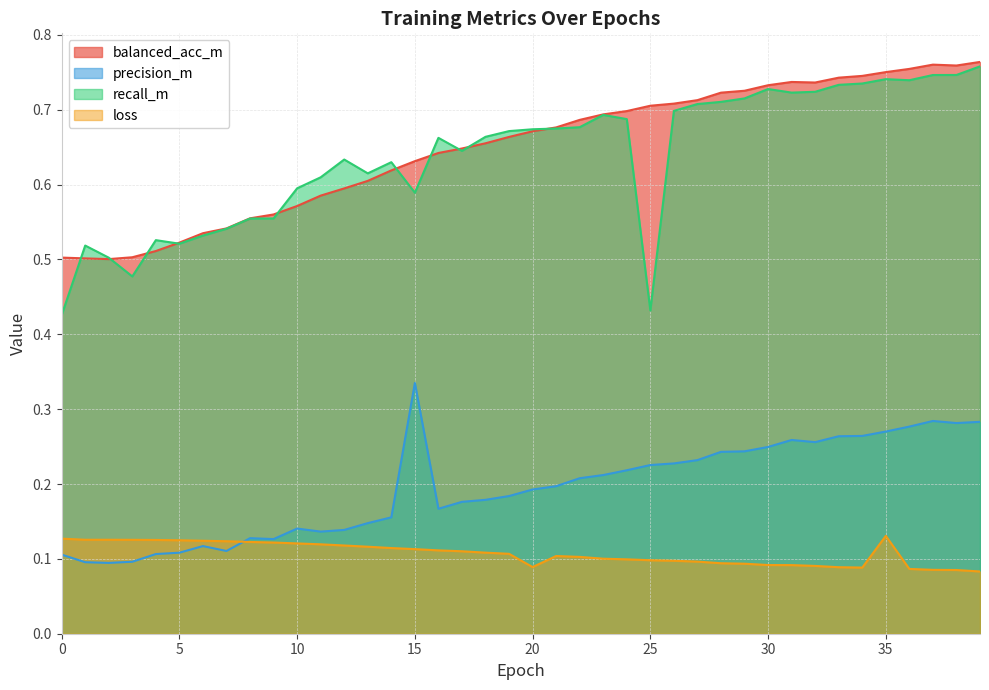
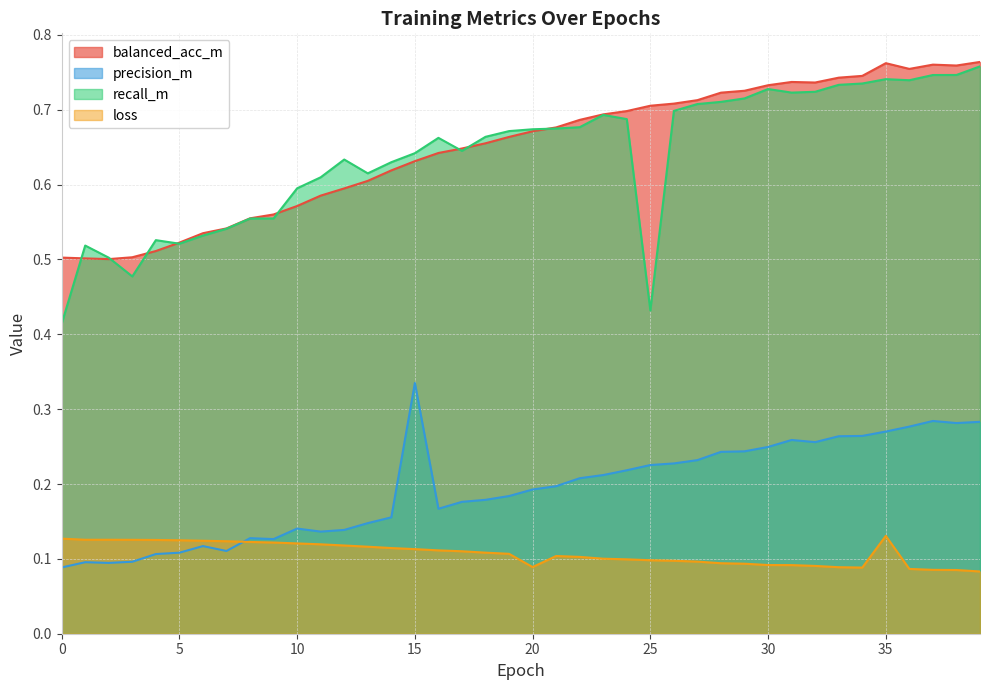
  {
    "balanced_acc_m": {
      "0": 0.50,
      "10": 0.57,
      "15": 0.63,
      "25": 0.71,
      "30": 0.73,
-     "35": 0.75
+     "35": 0.76
    },
    "precision_m": {
-     "0": 0.11,
+     "0": 0.09,
      "5": 0.11,
      "10": 0.14,
      "15": 0.33,
      "20": 0.19,
      "25": 0.23,
      "30": 0.25,
      "35": 0.27
    },
    "recall_m": {
-     "0": 0.43,
+     "0": 0.41,
      "10": 0.59,
-     "15": 0.59,
+     "15": 0.64,
      "25": 0.43,
      "30": 0.73,
      "35": 0.74
    },
    "loss": {
      "0": 0.13,
      "5": 0.12,
      "10": 0.12,
      "15": 0.11,
      "20": 0.09,
      "25": 0.10,
      "30": 0.09,
      "35": 0.13
    }
  }
